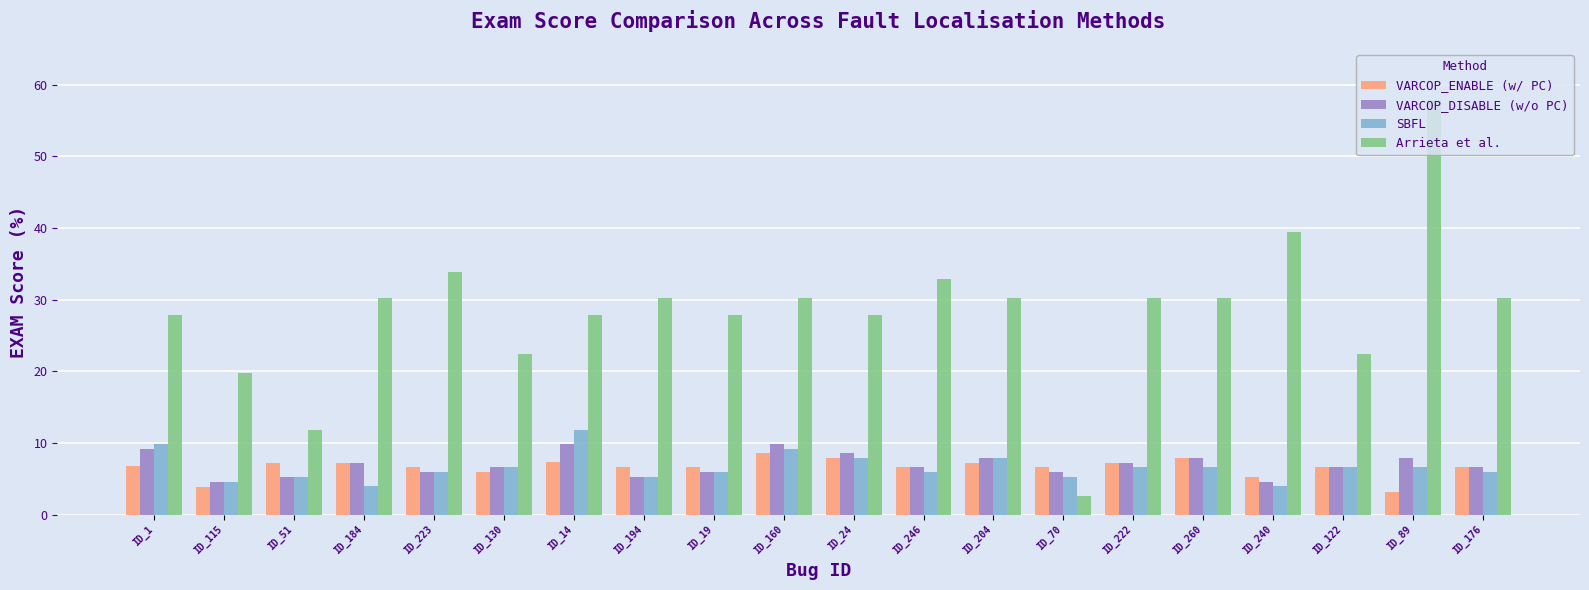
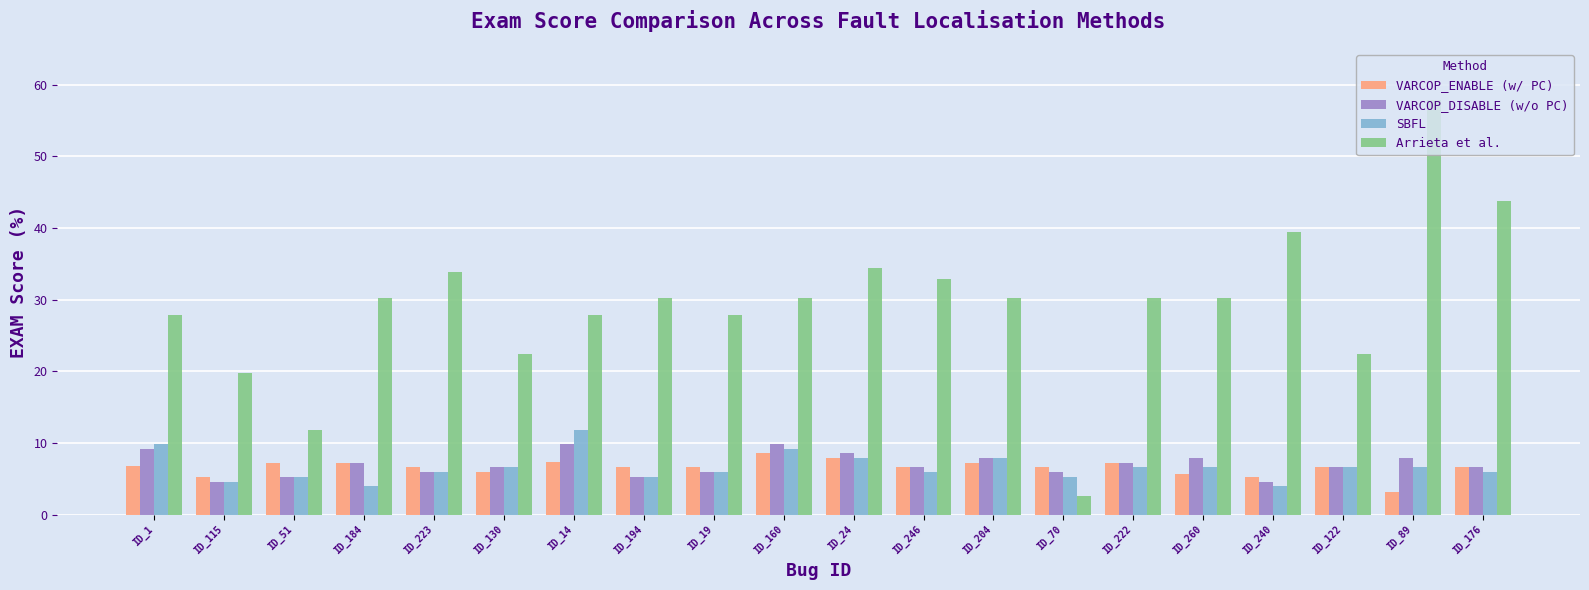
  {
    "VARCOP_ENABLE (w/ PC)": {
      "ID_1": 7,
-     "ID_115": 4,
+     "ID_115": 5,
      "ID_51": 7,
      "ID_184": 7,
      "ID_223": 7,
      "ID_130": 6,
      "ID_14": 7,
      "ID_194": 7,
      "ID_19": 7,
      "ID_160": 9,
      "ID_24": 8,
      "ID_246": 7,
      "ID_204": 7,
      "ID_70": 7,
      "ID_222": 7,
-     "ID_260": 8,
+     "ID_260": 6,
      "ID_240": 5,
      "ID_122": 7,
      "ID_89": 3,
      "ID_176": 7
    },
    "Arrieta et al.": {
      "ID_1": 28,
      "ID_115": 20,
      "ID_51": 12,
      "ID_184": 30,
      "ID_223": 34,
      "ID_130": 22,
      "ID_14": 28,
      "ID_194": 30,
      "ID_19": 28,
      "ID_160": 30,
-     "ID_24": 28,
+     "ID_24": 34,
      "ID_246": 33,
      "ID_204": 30,
      "ID_70": 3,
      "ID_222": 30,
      "ID_260": 30,
      "ID_240": 39,
      "ID_122": 22,
-     "ID_176": 30
+     "ID_176": 44
    }
  }
